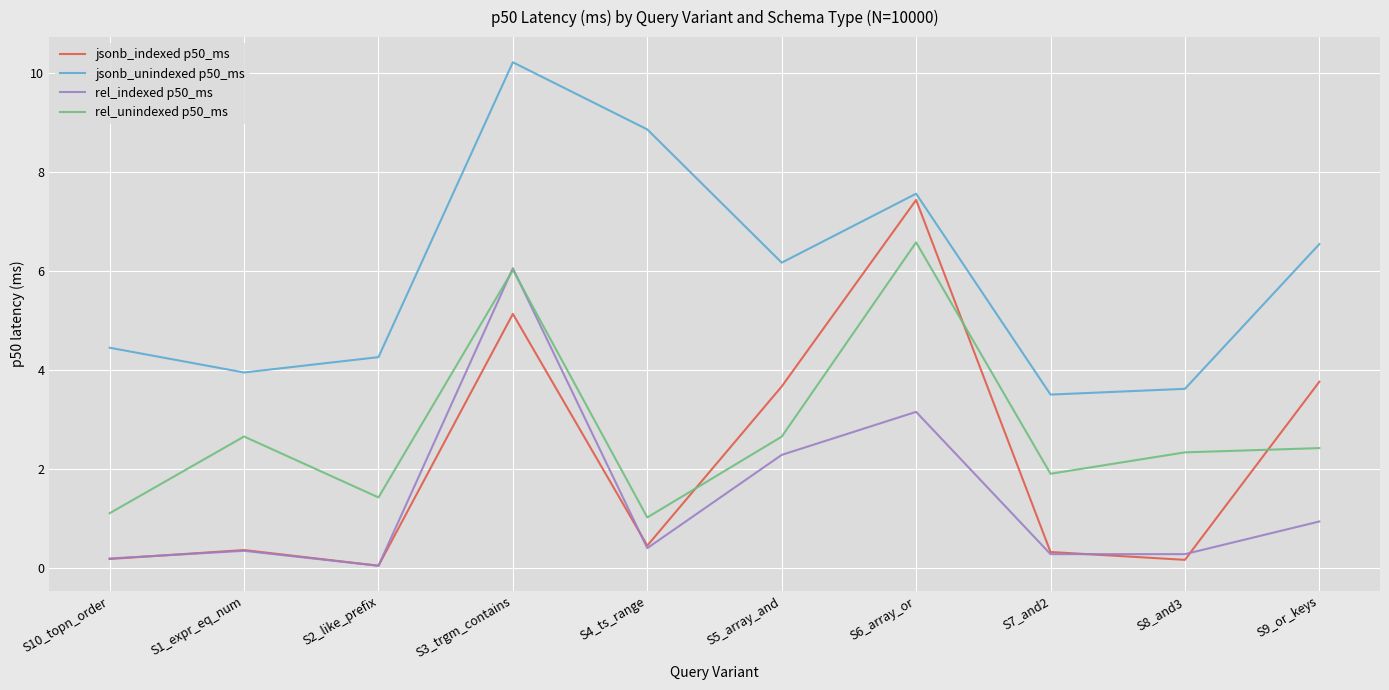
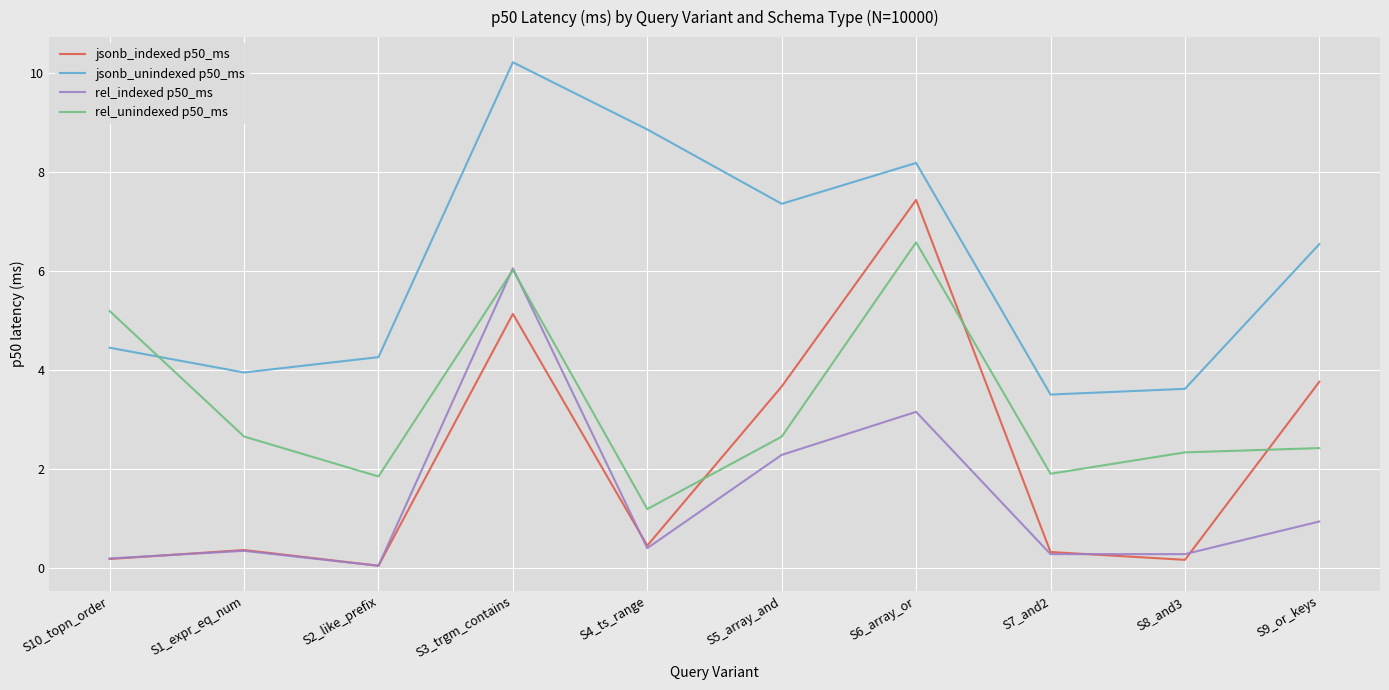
  {
    "jsonb_indexed p50_ms": {
      "S3_trgm_contains": 5.1,
      "S5_array_and": 3.7,
      "S6_array_or": 7.4,
      "S8_and3": 0.2,
      "S9_or_keys": 3.8
    },
    "jsonb_unindexed p50_ms": {
      "S10_topn_order": 4.5,
      "S1_expr_eq_num": 4.0,
      "S2_like_prefix": 4.3,
      "S3_trgm_contains": 10.2,
      "S4_ts_range": 8.9,
-     "S5_array_and": 6.2,
-     "S6_array_or": 7.6,
+     "S5_array_and": 7.4,
+     "S6_array_or": 8.2,
      "S7_and2": 3.5,
      "S8_and3": 3.6,
      "S9_or_keys": 6.5
    },
    "rel_indexed p50_ms": {
      "S5_array_and": 2.3,
      "S6_array_or": 3.2,
      "S8_and3": 0.3,
      "S9_or_keys": 0.9
    },
    "rel_unindexed p50_ms": {
-     "S10_topn_order": 1.1,
+     "S10_topn_order": 5.2,
      "S1_expr_eq_num": 2.7,
-     "S2_like_prefix": 1.4,
-     "S4_ts_range": 1.0,
+     "S2_like_prefix": 1.9,
+     "S4_ts_range": 1.2,
      "S5_array_and": 2.7,
      "S6_array_or": 6.6,
      "S7_and2": 1.9,
      "S8_and3": 2.3,
      "S9_or_keys": 2.4
    }
  }
